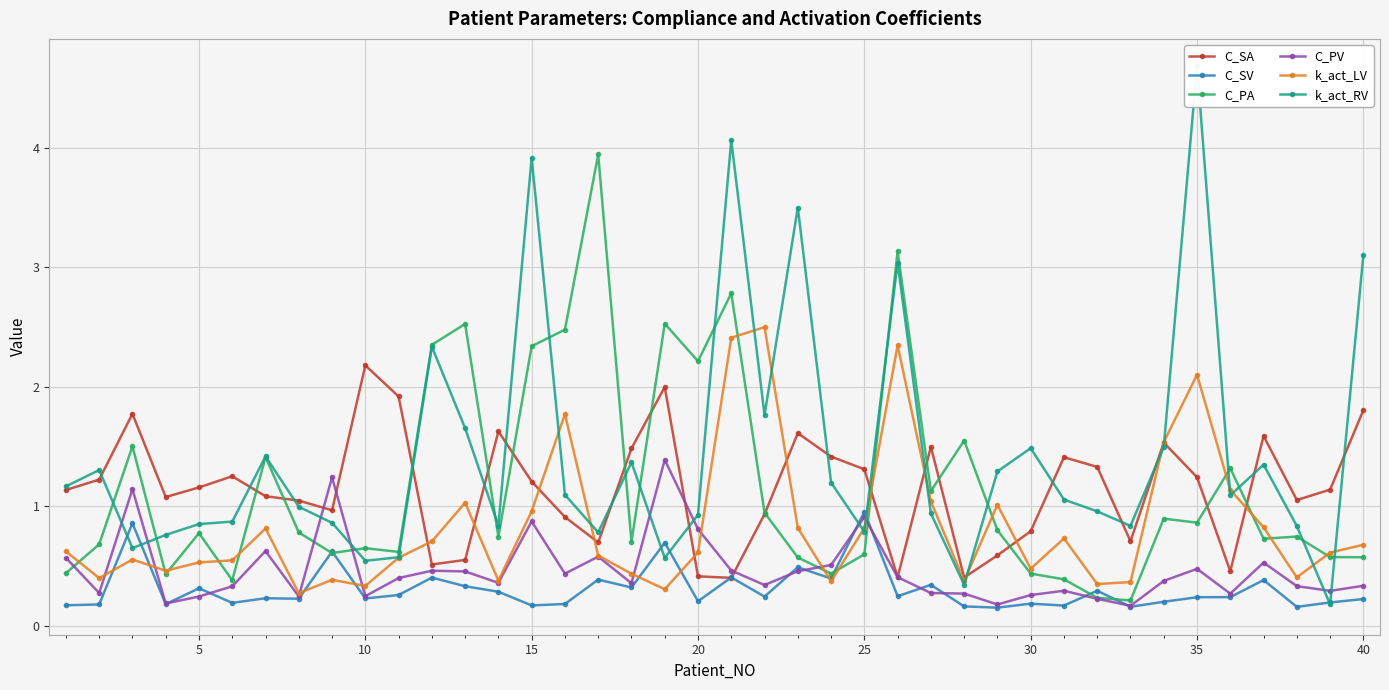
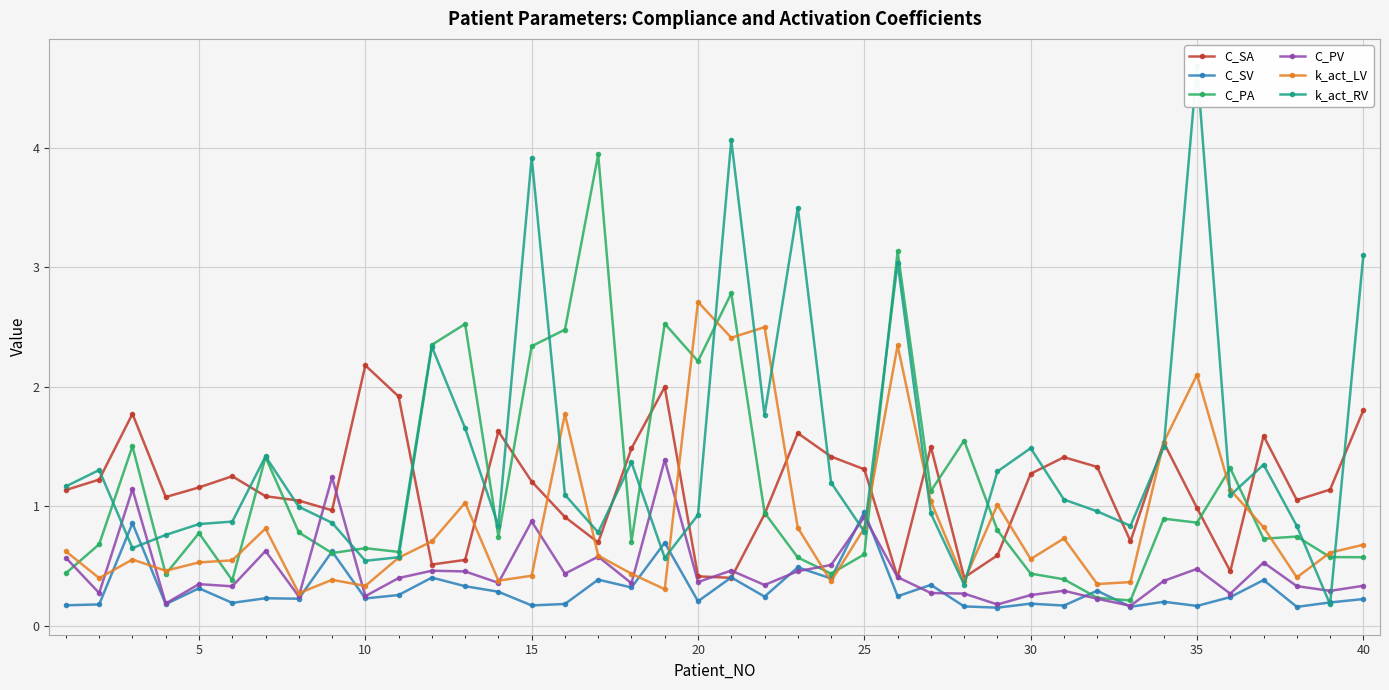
  {
    "C_SA": {
      "5": 1.16,
      "10": 2.18,
      "15": 1.21,
      "20": 0.41,
      "25": 1.31,
-     "30": 0.79,
-     "35": 1.24,
+     "30": 1.27,
+     "35": 0.98,
      "40": 1.80
    },
    "C_SV": {
      "5": 0.31,
      "15": 0.17,
      "20": 0.20,
      "25": 0.95,
      "30": 0.18,
-     "35": 0.24,
+     "35": 0.16,
      "40": 0.22
    },
    "C_PV": {
-     "5": 0.24,
+     "5": 0.35,
      "15": 0.87,
-     "20": 0.81,
+     "20": 0.36,
      "25": 0.91,
      "30": 0.26,
      "35": 0.48,
      "40": 0.33
    },
    "k_act_LV": {
      "5": 0.53,
      "10": 0.33,
-     "15": 0.96,
-     "20": 0.61,
+     "15": 0.42,
+     "20": 2.71,
      "25": 0.82,
-     "30": 0.48,
+     "30": 0.56,
      "35": 2.10,
      "40": 0.68
    }
  }
